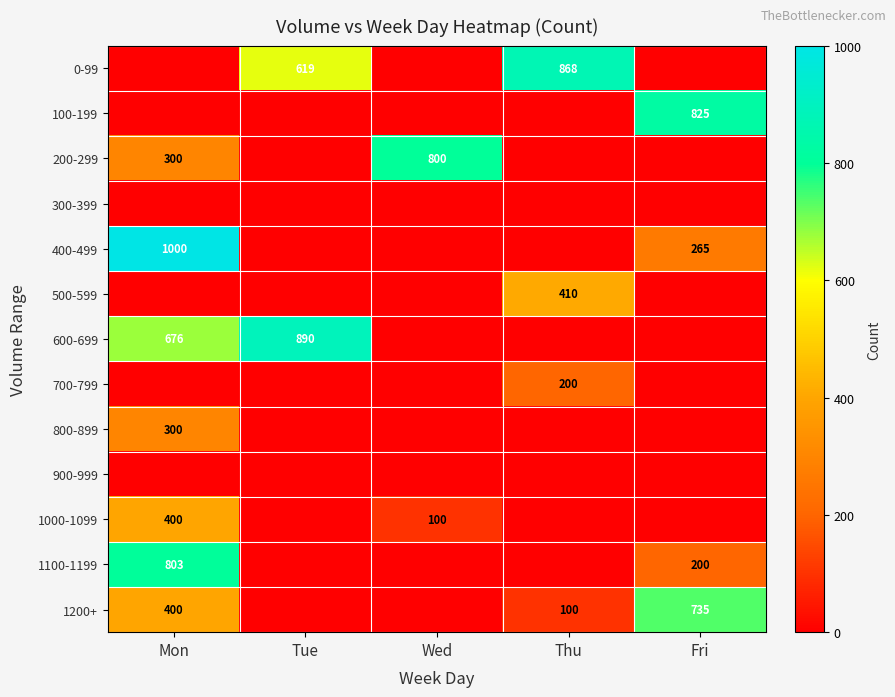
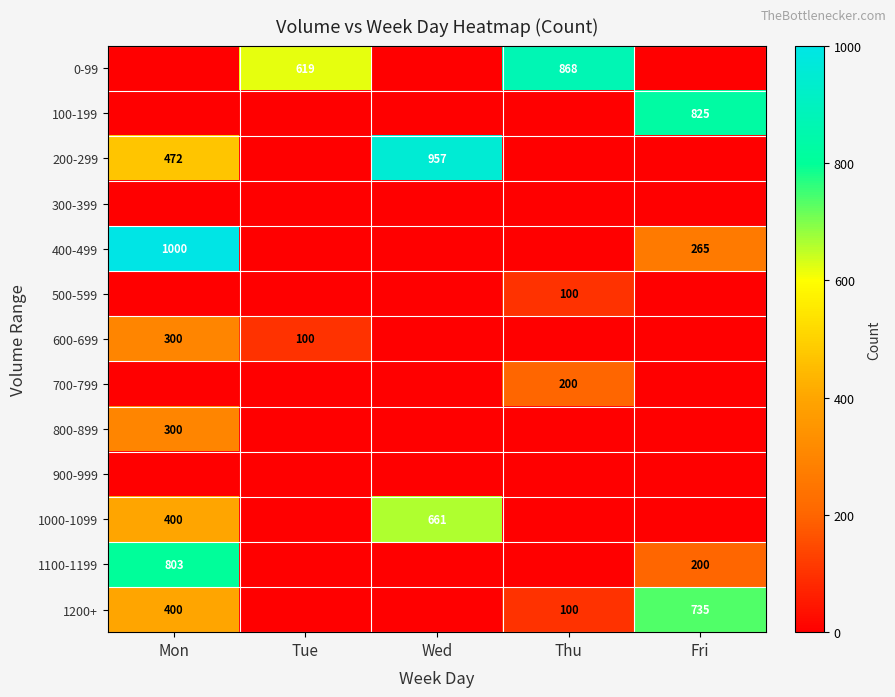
  {
    "0-99": {
      "Tue": 619,
      "Thu": 868
    },
    "100-199": {
      "Fri": 825
    },
    "200-299": {
-     "Mon": 300,
-     "Wed": 800
+     "Mon": 472,
+     "Wed": 957
    },
    "400-499": {
      "Mon": 1000,
      "Fri": 265
    },
    "500-599": {
-     "Thu": 410
+     "Thu": 100
    },
    "600-699": {
-     "Mon": 676,
-     "Tue": 890
+     "Mon": 300,
+     "Tue": 100
    },
    "700-799": {
      "Thu": 200
    },
    "800-899": {
      "Mon": 300
    },
    "1000-1099": {
      "Mon": 400,
-     "Wed": 100
+     "Wed": 661
    },
    "1100-1199": {
      "Mon": 803,
      "Fri": 200
    },
    "1200+": {
      "Mon": 400,
      "Thu": 100,
      "Fri": 735
    }
  }
